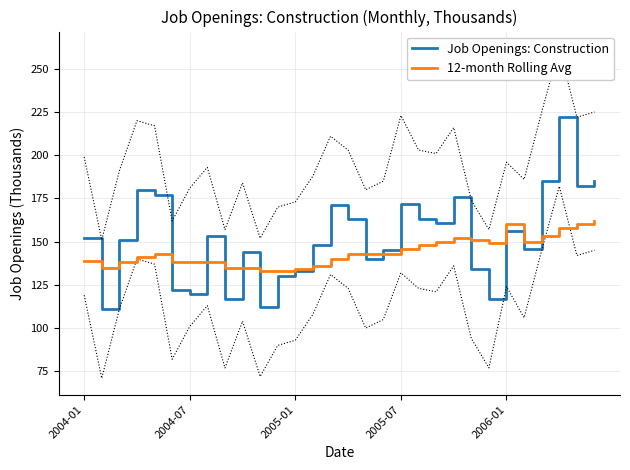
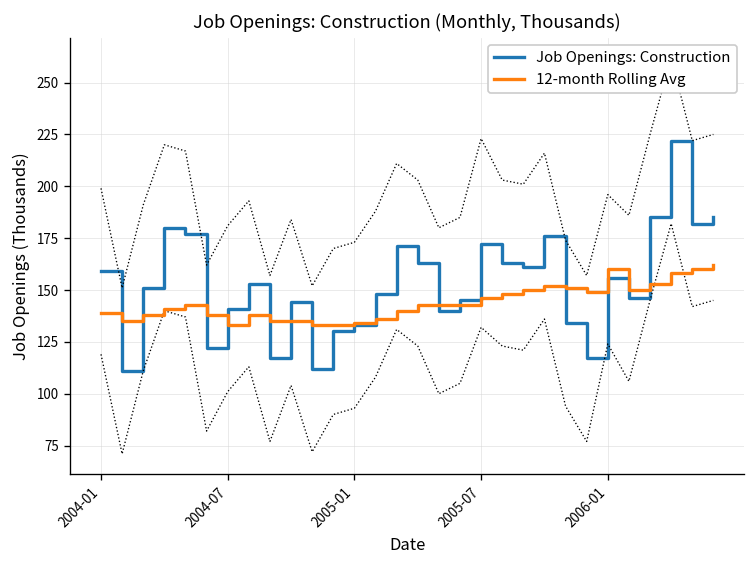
  {
    "Job Openings: Construction": {
-     "2004-01": 152,
-     "2004-07": 120,
+     "2004-01": 159,
+     "2004-07": 141,
      "2005-07": 172,
      "2006-01": 156
    },
    "12-month Rolling Avg": {
      "2004-01": 139,
-     "2004-07": 138,
+     "2004-07": 133,
      "2005-07": 146,
      "2006-01": 160
    }
  }
